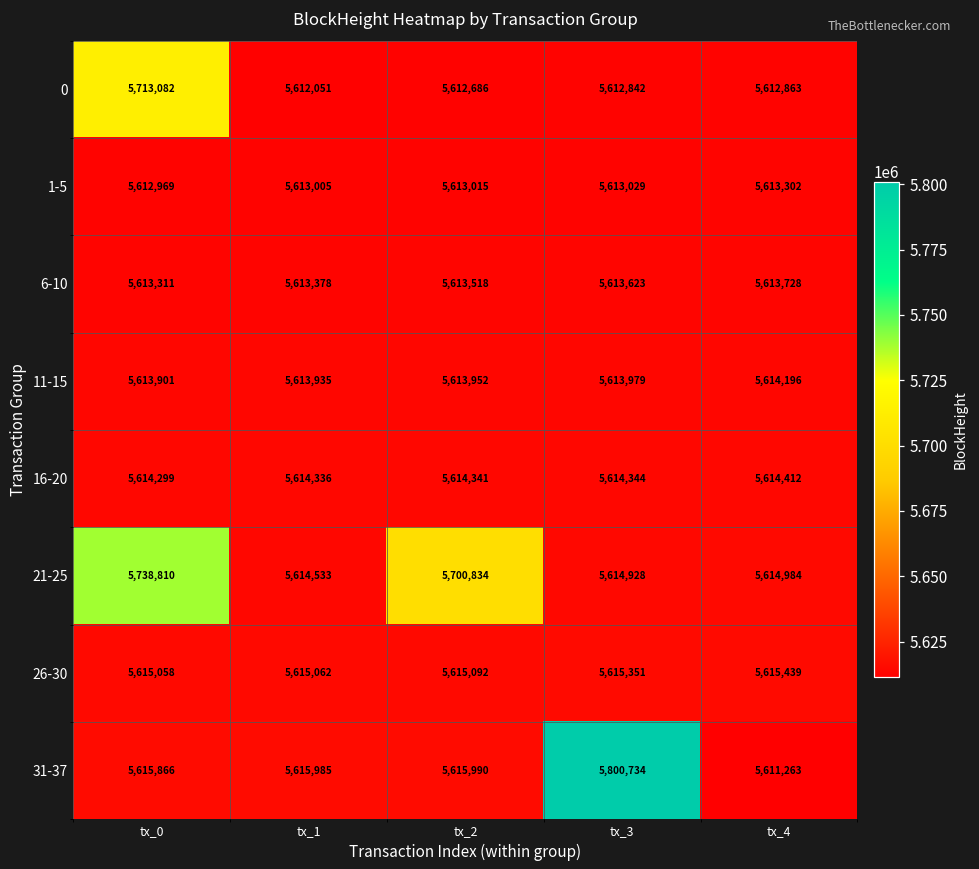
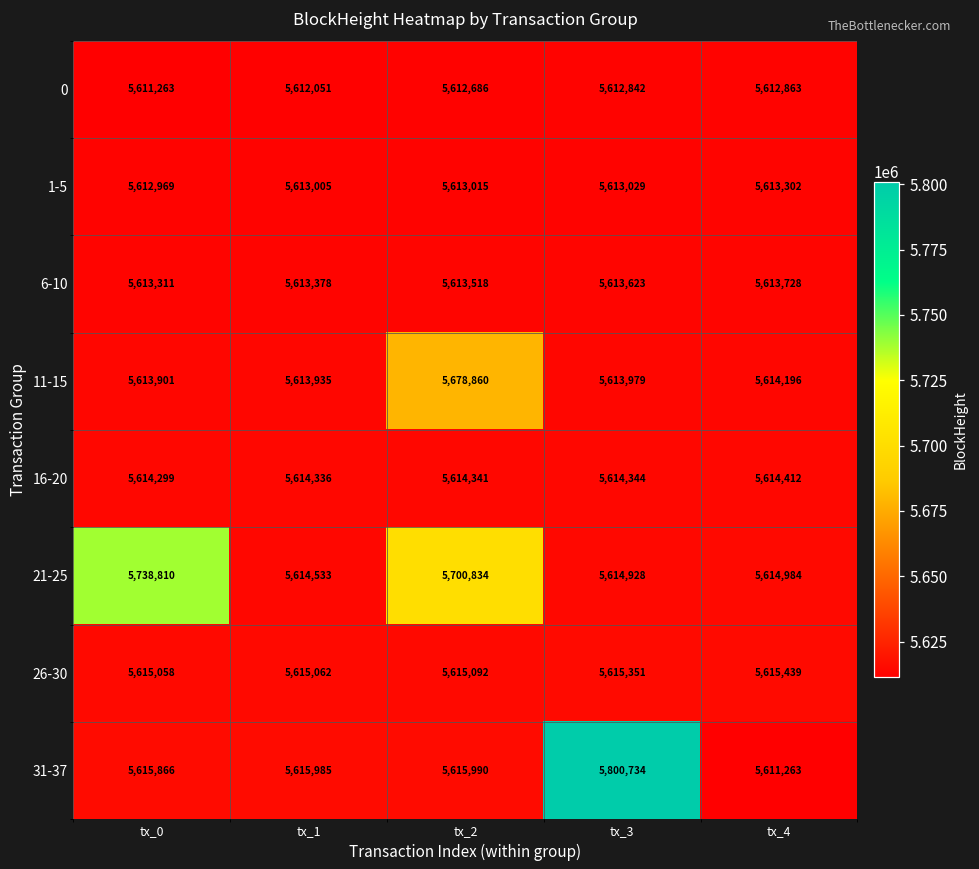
  {
    "0": {
-     "tx_0": "5,713,082",
+     "tx_0": "5,611,263",
      "tx_1": "5,612,051",
      "tx_2": "5,612,686",
      "tx_3": "5,612,842",
      "tx_4": "5,612,863"
    },
    "1-5": {
      "tx_0": "5,612,969",
      "tx_1": "5,613,005",
      "tx_2": "5,613,015",
      "tx_3": "5,613,029",
      "tx_4": "5,613,302"
    },
    "6-10": {
      "tx_0": "5,613,311",
      "tx_1": "5,613,378",
      "tx_2": "5,613,518",
      "tx_3": "5,613,623",
      "tx_4": "5,613,728"
    },
    "11-15": {
      "tx_0": "5,613,901",
      "tx_1": "5,613,935",
-     "tx_2": "5,613,952",
+     "tx_2": "5,678,860",
      "tx_3": "5,613,979",
      "tx_4": "5,614,196"
    },
    "16-20": {
      "tx_0": "5,614,299",
      "tx_1": "5,614,336",
      "tx_2": "5,614,341",
      "tx_3": "5,614,344",
      "tx_4": "5,614,412"
    },
    "21-25": {
      "tx_0": "5,738,810",
      "tx_1": "5,614,533",
      "tx_2": "5,700,834",
      "tx_3": "5,614,928",
      "tx_4": "5,614,984"
    },
    "26-30": {
      "tx_0": "5,615,058",
      "tx_1": "5,615,062",
      "tx_2": "5,615,092",
      "tx_3": "5,615,351",
      "tx_4": "5,615,439"
    },
    "31-37": {
      "tx_0": "5,615,866",
      "tx_1": "5,615,985",
      "tx_2": "5,615,990",
      "tx_3": "5,800,734",
      "tx_4": "5,611,263"
    }
  }
